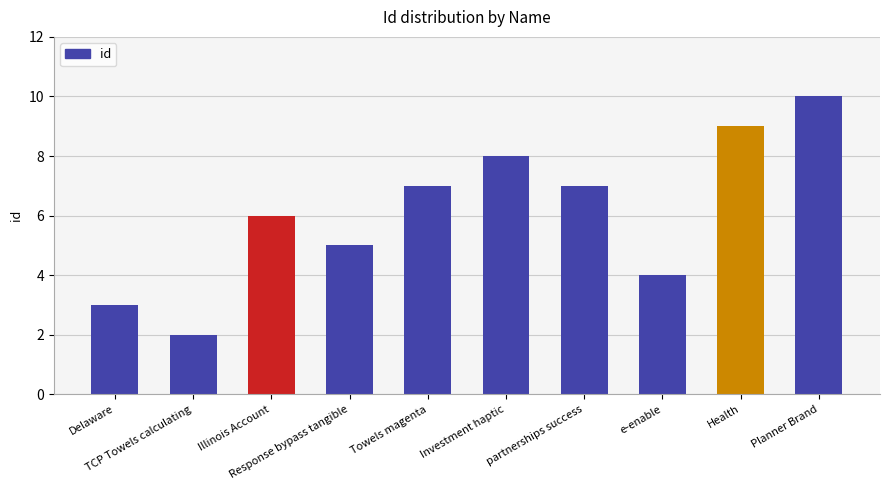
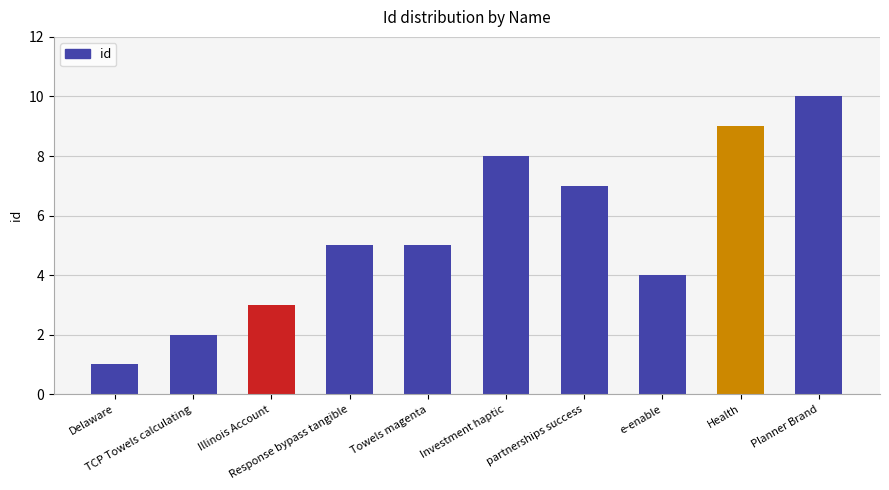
  {
-   "Delaware": 3,
+   "Delaware": 1,
    "TCP Towels calculating": 2,
-   "Illinois Account": 6,
+   "Illinois Account": 3,
    "Response bypass tangible": 5,
-   "Towels magenta": 7,
+   "Towels magenta": 5,
    "Investment haptic": 8,
    "partnerships success": 7,
    "e-enable": 4,
    "Health": 9,
    "Planner Brand": 10
  }
